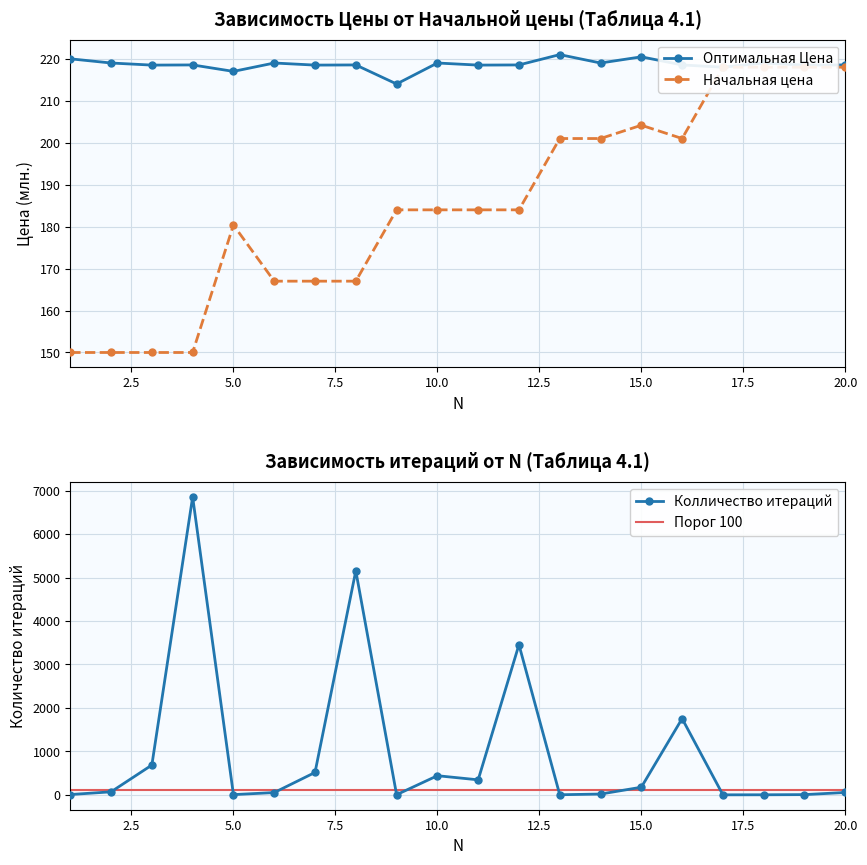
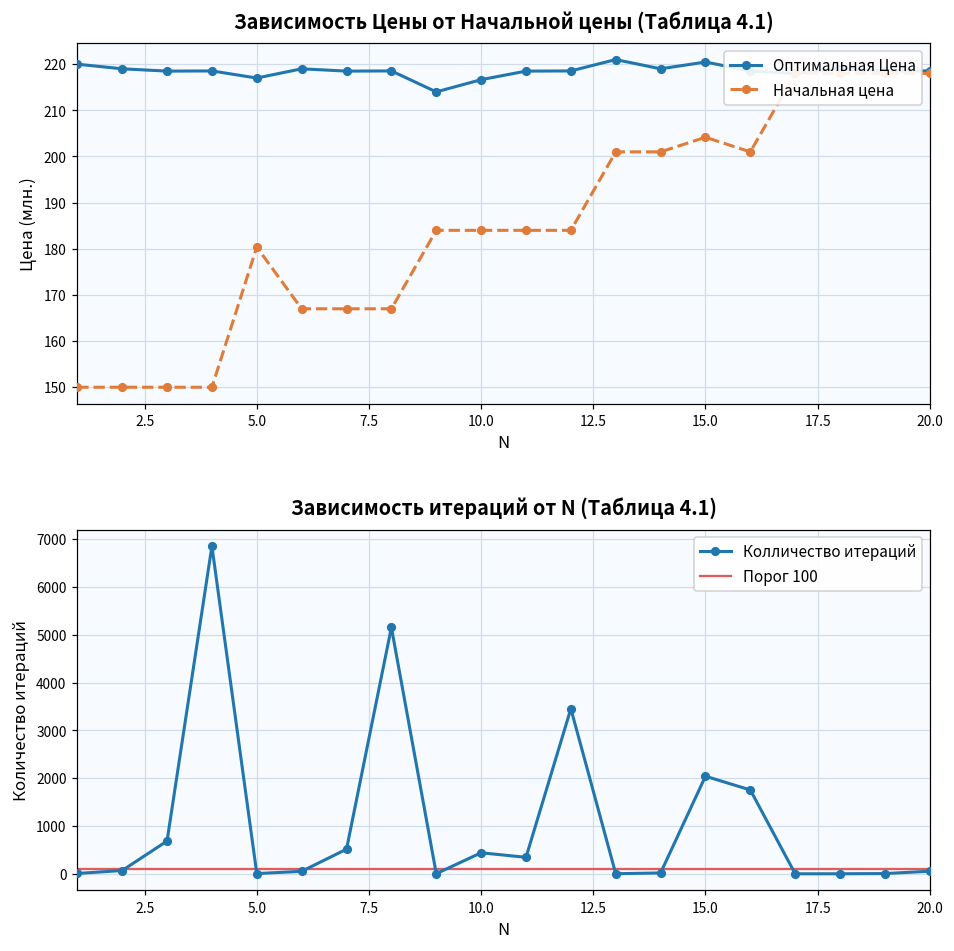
  {
    "Зависимость Цены от Начальной цены (Таблица 4.1)": {
      "Оптимальная Цена": {
        "5.0": 217,
-       "10.0": 219,
+       "10.0": 217,
        "15.0": 220
      },
      "Начальная цена": {
        "5.0": 180,
        "10.0": 184,
        "15.0": 204
      }
    },
    "Зависимость итераций от N (Таблица 4.1)": {
      "5.0": 0,
      "10.0": 400,
-     "15.0": 200,
+     "15.0": 2000,
      "20.0": 100
    }
  }
